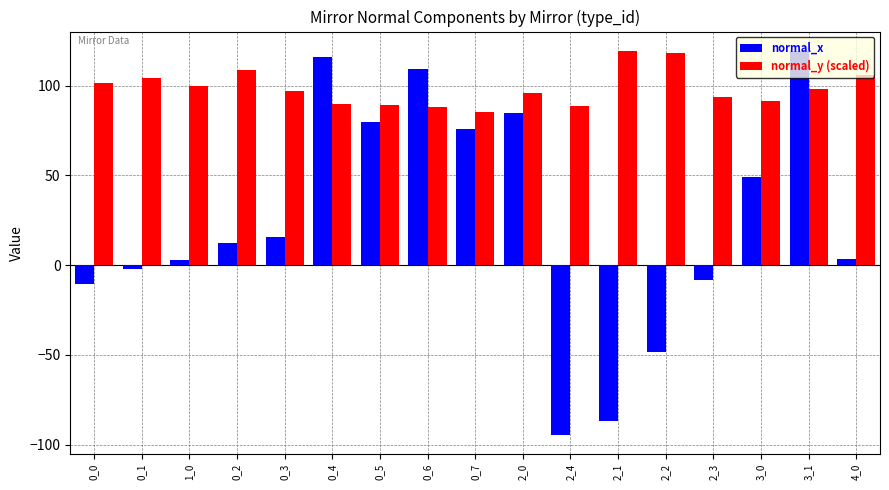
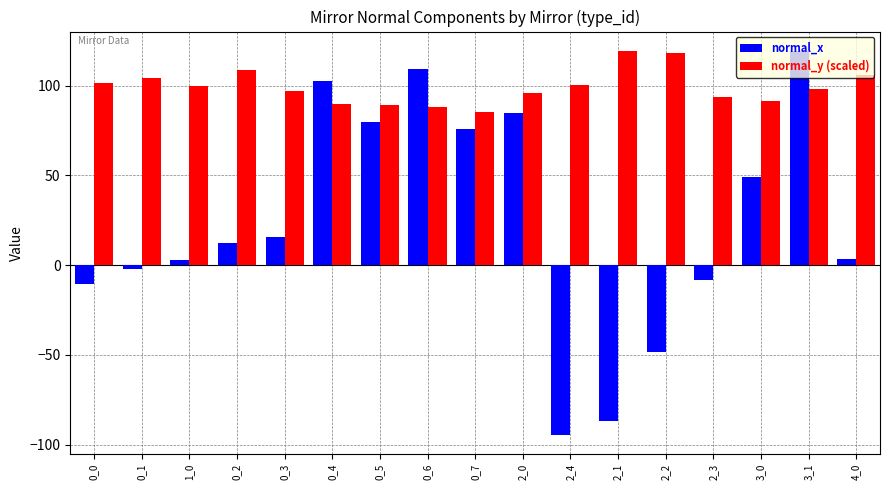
  {
    "normal_x": {
      "0_0": -11,
      "0_1": -2,
      "1_0": 3,
      "0_2": 12,
      "0_3": 16,
-     "0_4": 116,
+     "0_4": 103,
      "0_5": 80,
      "0_6": 109,
      "0_7": 76,
      "2_0": 85,
      "2_4": -94,
      "2_1": -87,
      "2_2": -49,
      "2_3": -8,
      "3_0": 49,
      "4_0": 3
    },
    "normal_y (scaled)": {
      "0_0": 101,
      "0_1": 104,
      "1_0": 100,
      "0_2": 109,
      "0_3": 97,
      "0_4": 90,
      "0_5": 89,
      "0_6": 88,
      "0_7": 86,
      "2_0": 96,
-     "2_4": 89,
+     "2_4": 100,
      "2_1": 119,
      "2_2": 118,
      "2_3": 93,
      "3_0": 92,
      "3_1": 98
    }
  }
